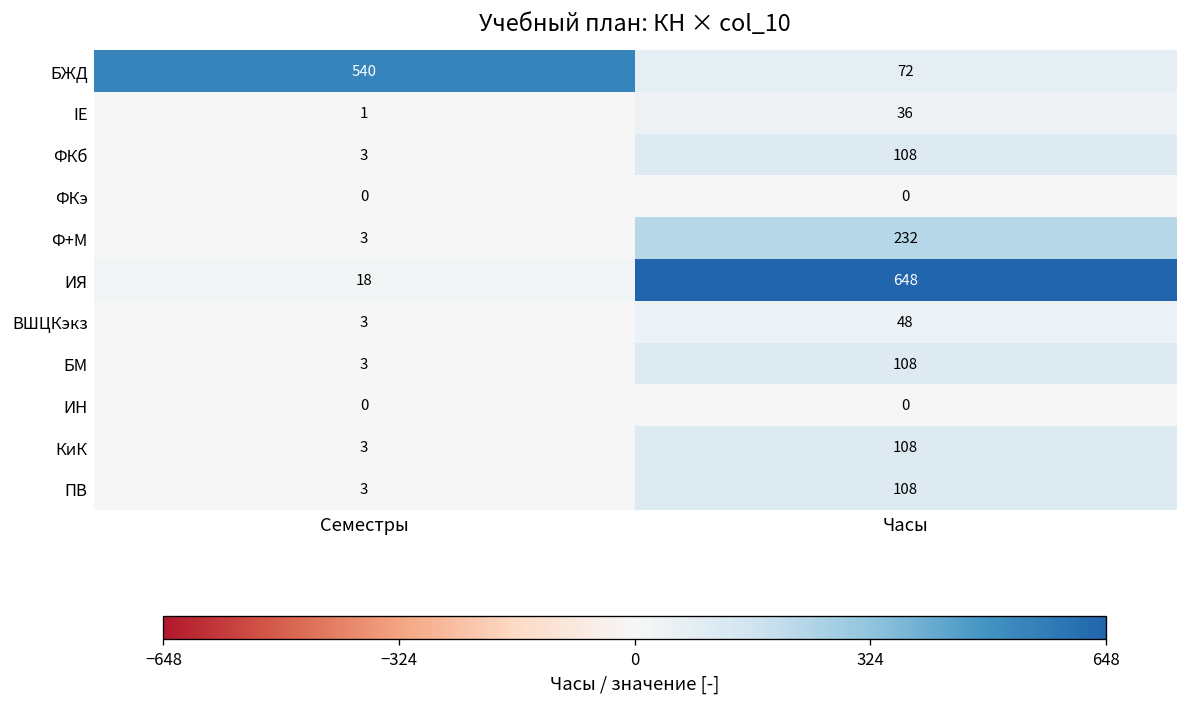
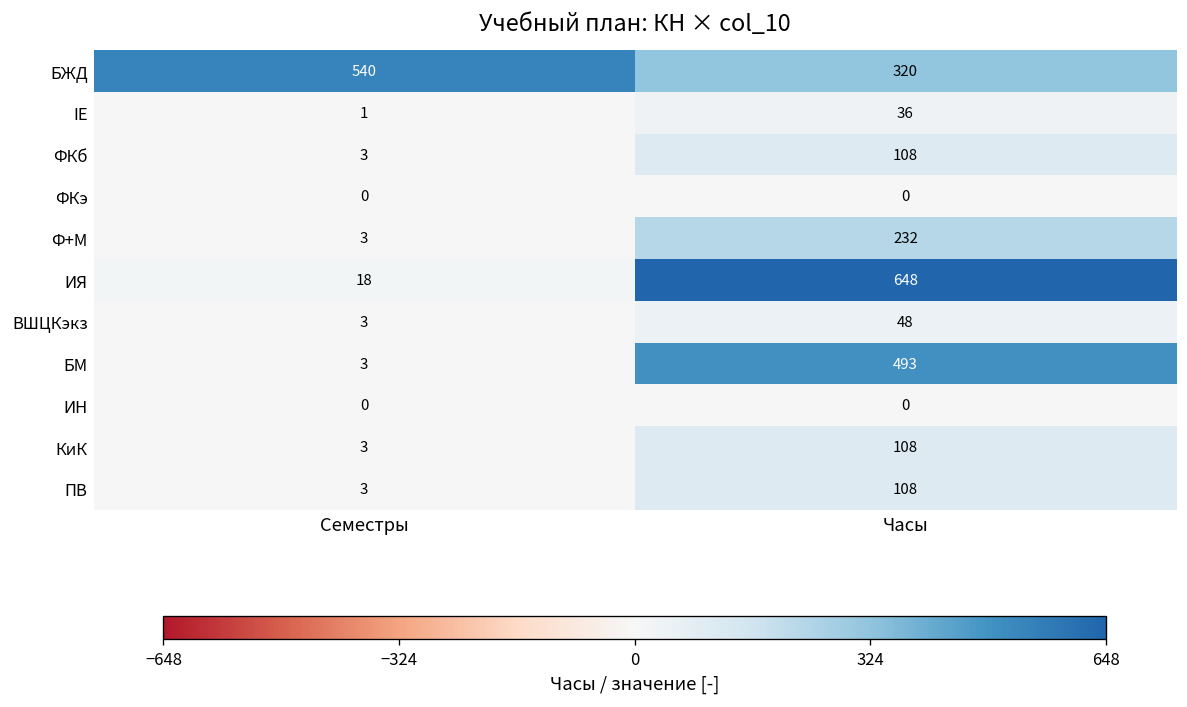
  {
    "БЖД": {
      "Семестры": 540,
-     "Часы": 72
+     "Часы": 320
    },
    "IE": {
      "Семестры": 1,
      "Часы": 36
    },
    "ФКб": {
      "Семестры": 3,
      "Часы": 108
    },
    "ФКэ": {
      "Семестры": 0,
      "Часы": 0
    },
    "Ф+М": {
      "Семестры": 3,
      "Часы": 232
    },
    "ИЯ": {
      "Семестры": 18,
      "Часы": 648
    },
    "ВШЦКэкз": {
      "Семестры": 3,
      "Часы": 48
    },
    "БМ": {
      "Семестры": 3,
-     "Часы": 108
+     "Часы": 493
    },
    "ИН": {
      "Семестры": 0,
      "Часы": 0
    },
    "КиК": {
      "Семестры": 3,
      "Часы": 108
    },
    "ПВ": {
      "Семестры": 3,
      "Часы": 108
    }
  }
